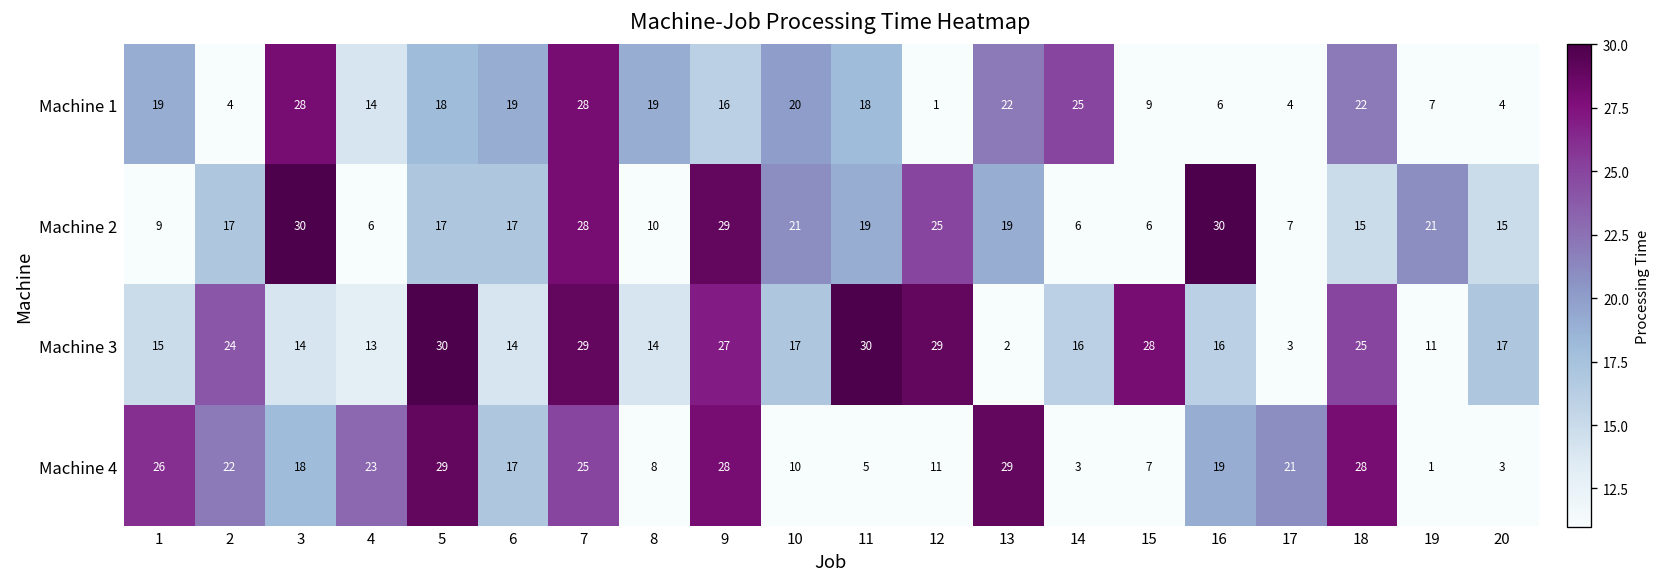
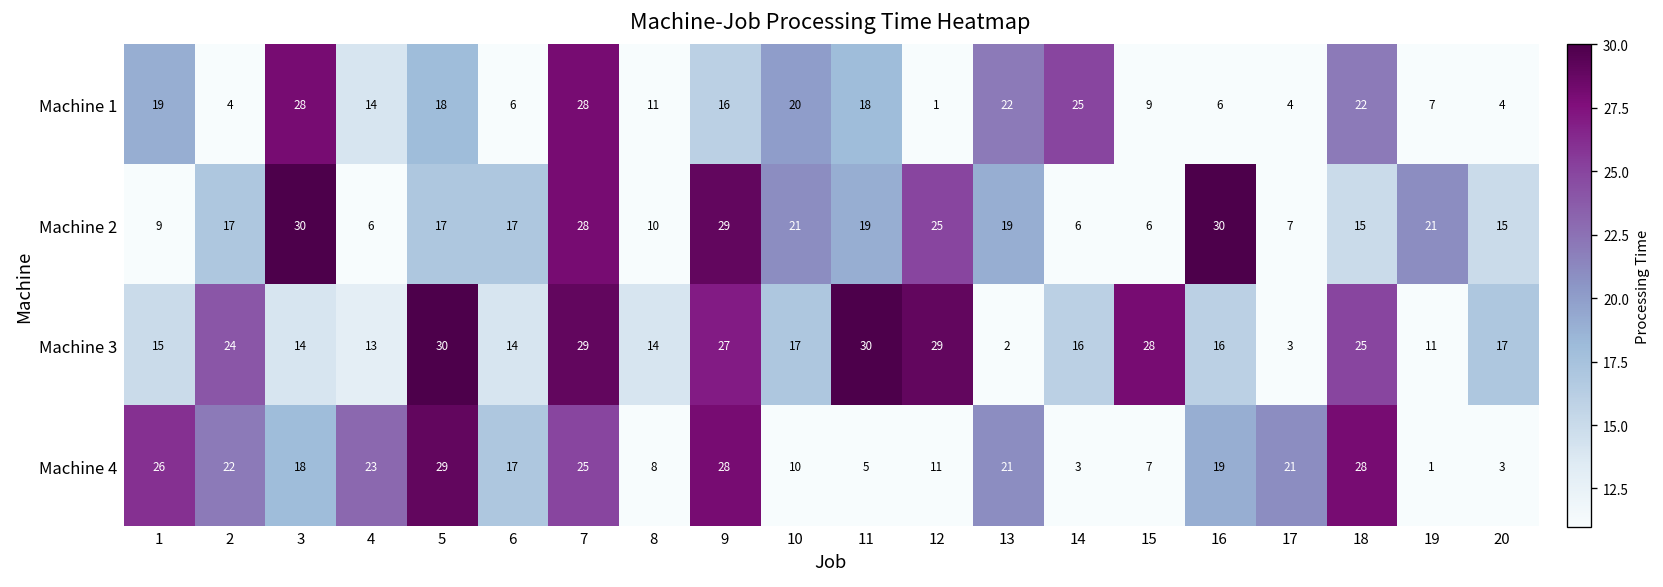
  {
    "Machine 1": {
      "1": 19,
      "2": 4,
      "3": 28,
      "4": 14,
      "5": 18,
-     "6": 19,
+     "6": 6,
      "7": 28,
-     "8": 19,
+     "8": 11,
      "9": 16,
      "10": 20,
      "11": 18,
      "12": 1,
      "13": 22,
      "14": 25,
      "15": 9,
      "16": 6,
      "17": 4,
      "18": 22,
      "19": 7,
      "20": 4
    },
    "Machine 2": {
      "1": 9,
      "2": 17,
      "3": 30,
      "4": 6,
      "5": 17,
      "6": 17,
      "7": 28,
      "8": 10,
      "9": 29,
      "10": 21,
      "11": 19,
      "12": 25,
      "13": 19,
      "14": 6,
      "15": 6,
      "16": 30,
      "17": 7,
      "18": 15,
      "19": 21,
      "20": 15
    },
    "Machine 3": {
      "1": 15,
      "2": 24,
      "3": 14,
      "4": 13,
      "5": 30,
      "6": 14,
      "7": 29,
      "8": 14,
      "9": 27,
      "10": 17,
      "11": 30,
      "12": 29,
      "13": 2,
      "14": 16,
      "15": 28,
      "16": 16,
      "17": 3,
      "18": 25,
      "19": 11,
      "20": 17
    },
    "Machine 4": {
      "1": 26,
      "2": 22,
      "3": 18,
      "4": 23,
      "5": 29,
      "6": 17,
      "7": 25,
      "8": 8,
      "9": 28,
      "10": 10,
      "11": 5,
      "12": 11,
-     "13": 29,
+     "13": 21,
      "14": 3,
      "15": 7,
      "16": 19,
      "17": 21,
      "18": 28,
      "19": 1,
      "20": 3
    }
  }
